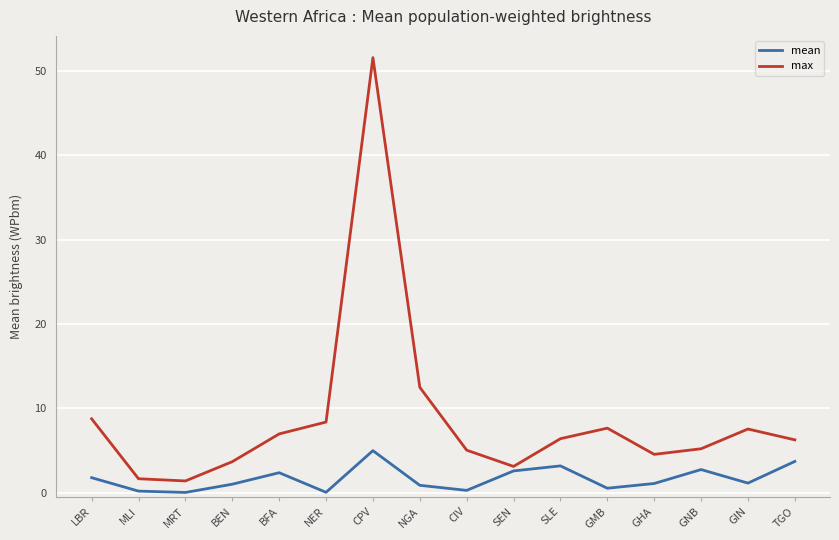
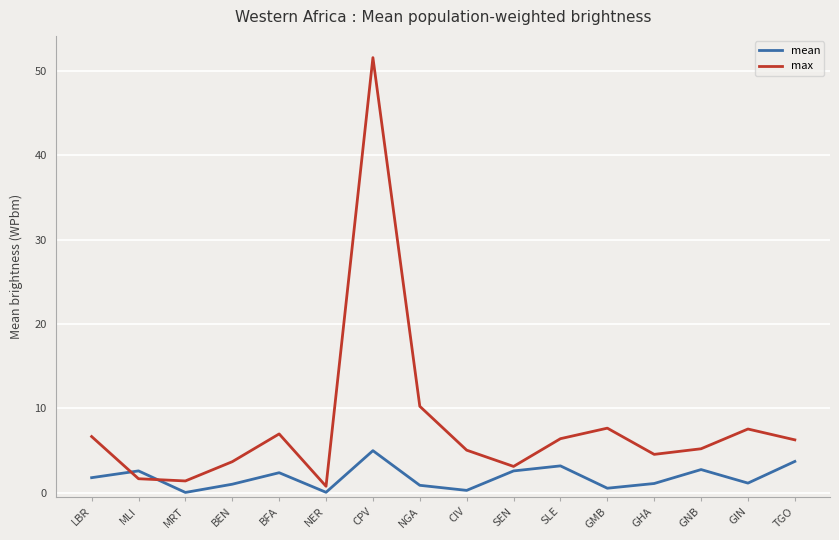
  {
    "mean": {
      "LBR": 2,
-     "MLI": 0,
+     "MLI": 3,
      "MRT": 0,
      "BEN": 1,
      "BFA": 2,
      "NER": 0,
      "CPV": 5,
      "NGA": 1,
      "CIV": 0,
      "SEN": 3,
      "SLE": 3,
      "GMB": 1,
      "GHA": 1,
      "GNB": 3,
      "GIN": 1,
      "TGO": 4
    },
    "max": {
-     "LBR": 9,
+     "LBR": 7,
      "MLI": 2,
      "MRT": 1,
      "BEN": 4,
      "BFA": 7,
-     "NER": 8,
+     "NER": 1,
      "CPV": 52,
-     "NGA": 12,
+     "NGA": 10,
      "CIV": 5,
      "SEN": 3,
      "SLE": 6,
      "GMB": 8,
      "GHA": 5,
      "GNB": 5,
      "GIN": 8,
      "TGO": 6
    }
  }
